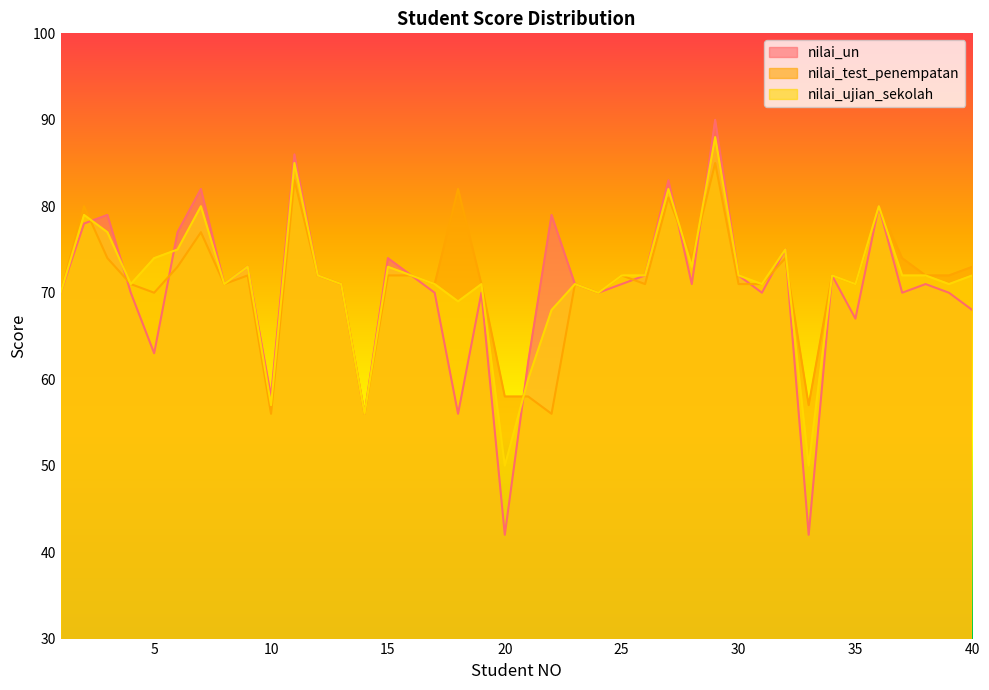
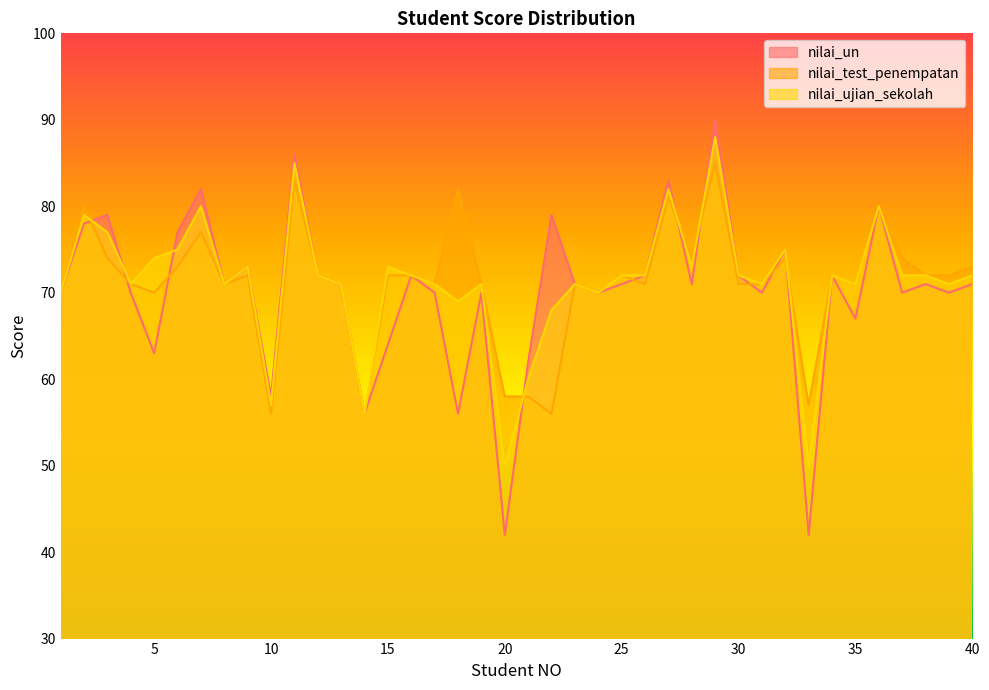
  {
    "nilai_un": {
      "5": 63,
      "10": 58,
-     "15": 74,
+     "15": 64,
      "20": 42,
      "25": 71,
      "35": 67,
-     "40": 68
+     "40": 71
    }
  }
